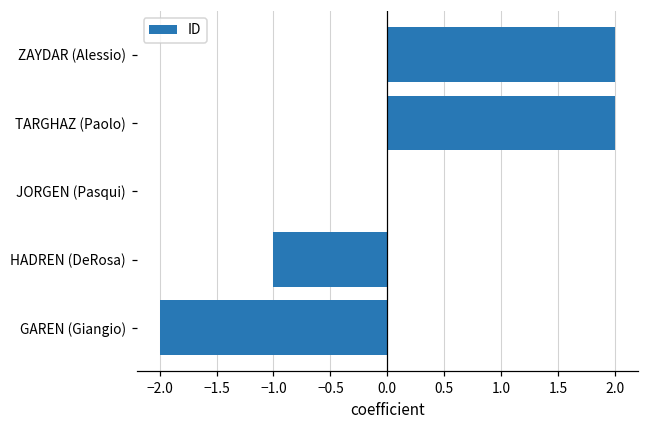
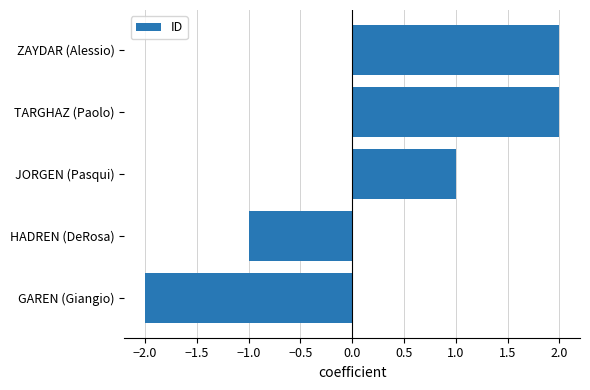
  {
    "ZAYDAR (Alessio)": 2.00,
    "TARGHAZ (Paolo)": 2.00,
-   "JORGEN (Pasqui)": 0.00,
+   "JORGEN (Pasqui)": 1.00,
    "HADREN (DeRosa)": -1.00,
    "GAREN (Giangio)": -2.00
  }
